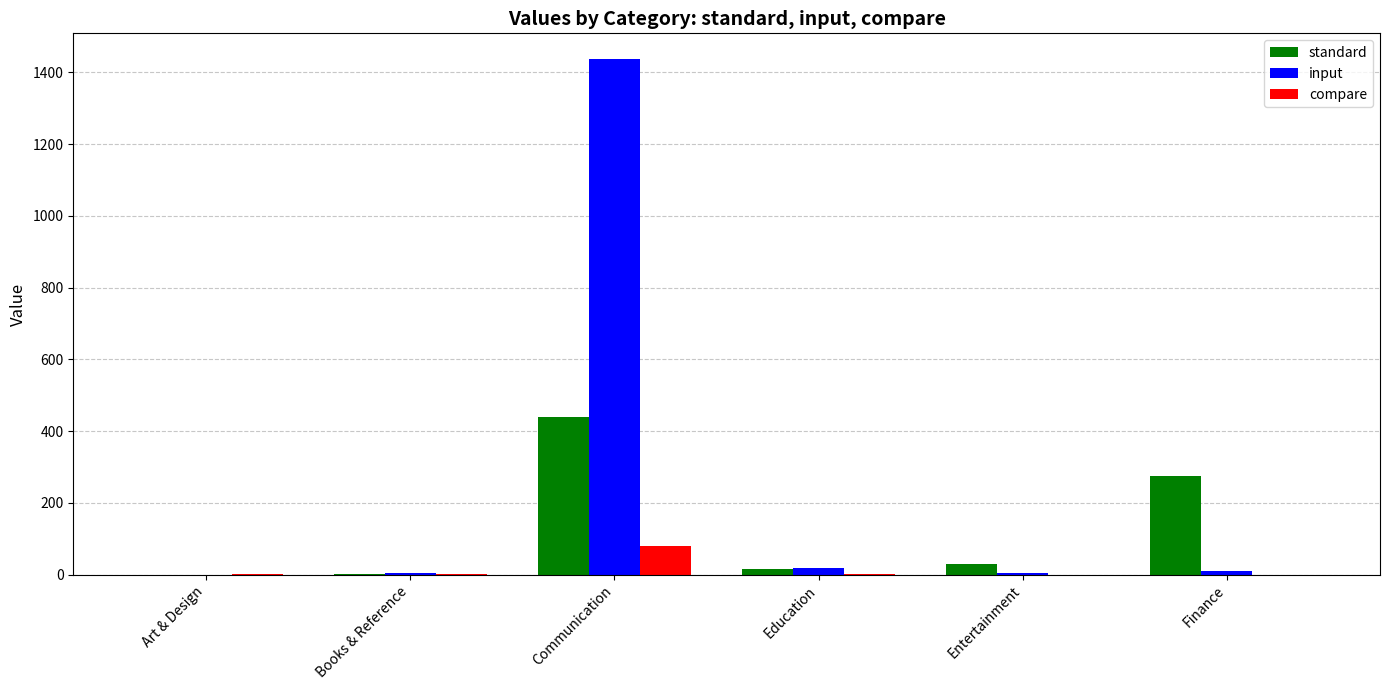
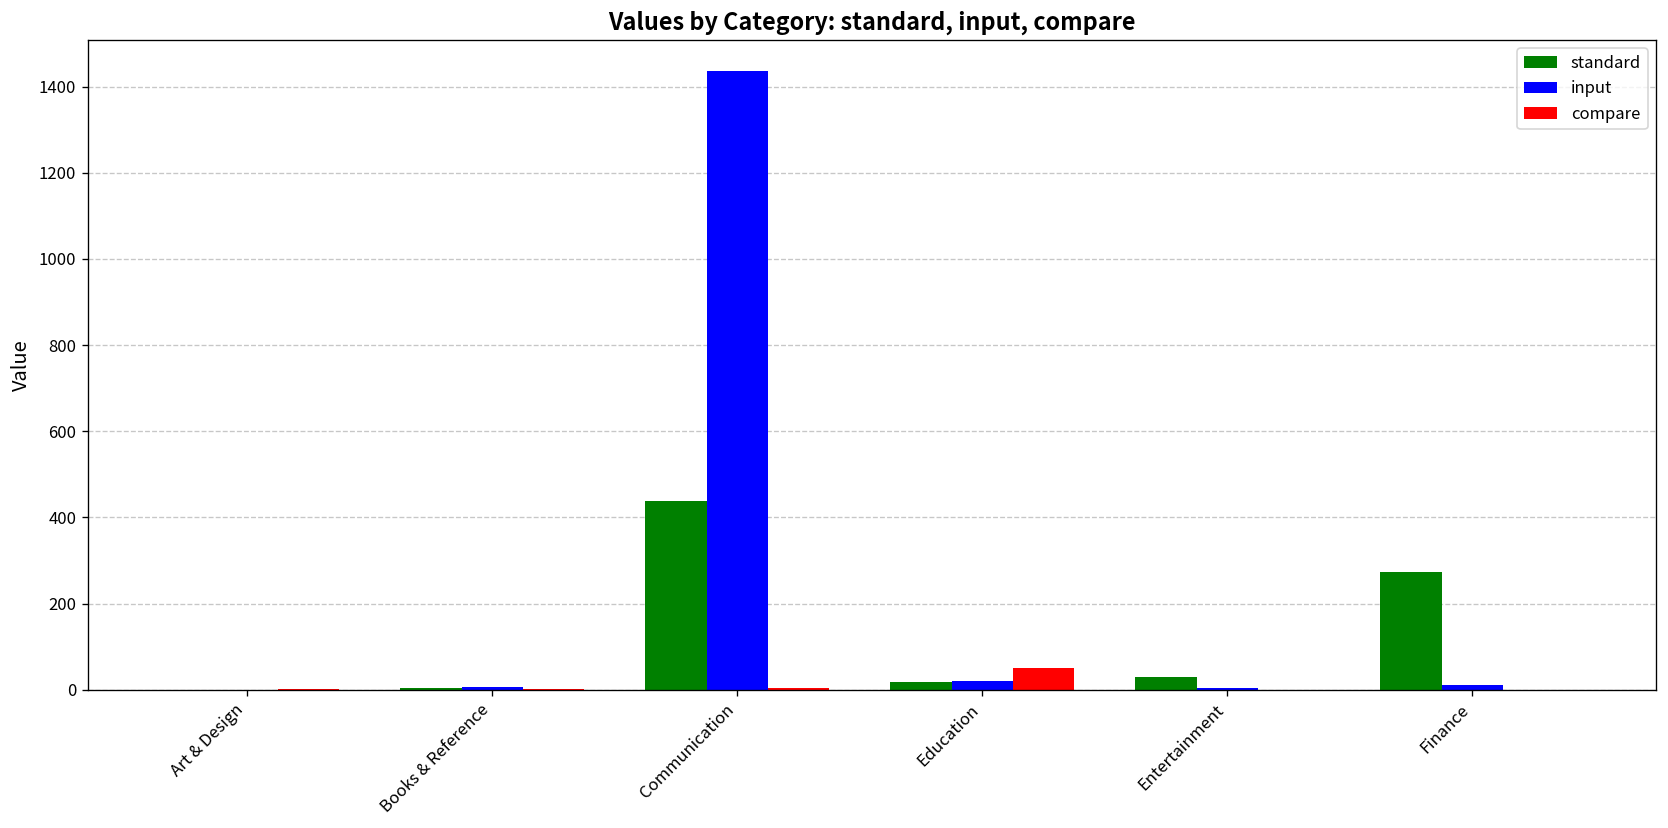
  {
    "standard": {
      "Communication": 440,
      "Education": 20,
      "Entertainment": 30,
      "Finance": 270
    },
    "input": {
      "Communication": 1440,
      "Education": 20,
      "Finance": 10
    },
    "compare": {
-     "Communication": 80,
-     "Education": 0
+     "Communication": 0,
+     "Education": 50
    }
  }
